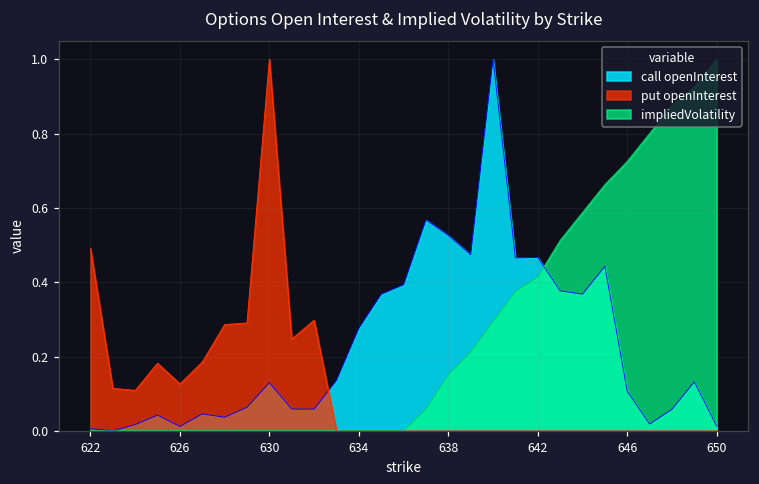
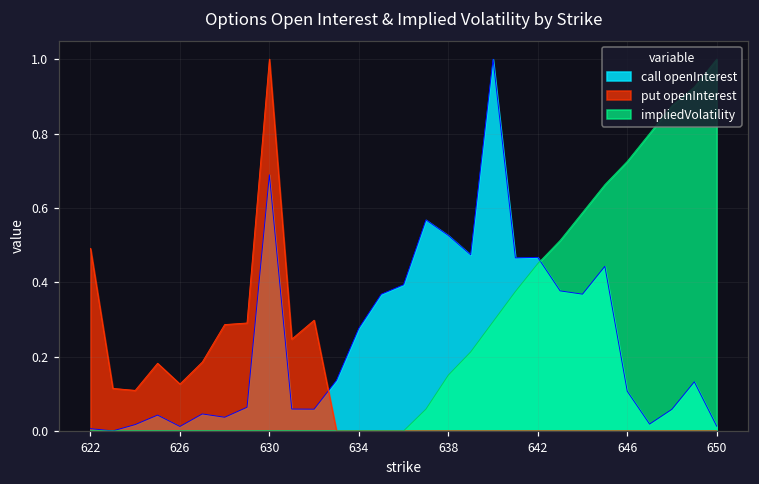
  {
    "call openInterest": {
      "626": 0.01,
-     "630": 0.13,
+     "630": 0.69,
      "634": 0.28,
      "638": 0.53,
      "642": 0.47,
      "646": 0.11,
      "650": 0.01
    },
    "put openInterest": {
      "622": 0.49,
      "626": 0.13,
      "630": 1.00,
      "638": 0.00,
      "642": 0.00,
      "646": 0.00,
      "650": 0.00
    },
    "impliedVolatility": {
      "626": 0.00,
      "630": 0.00,
      "638": 0.15,
-     "642": 0.41,
+     "642": 0.45,
      "646": 0.73
    }
  }
